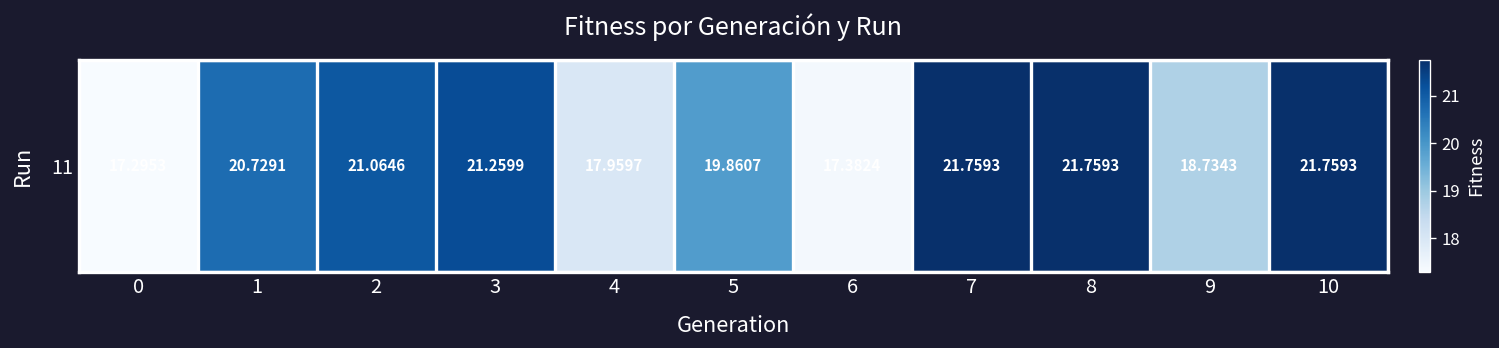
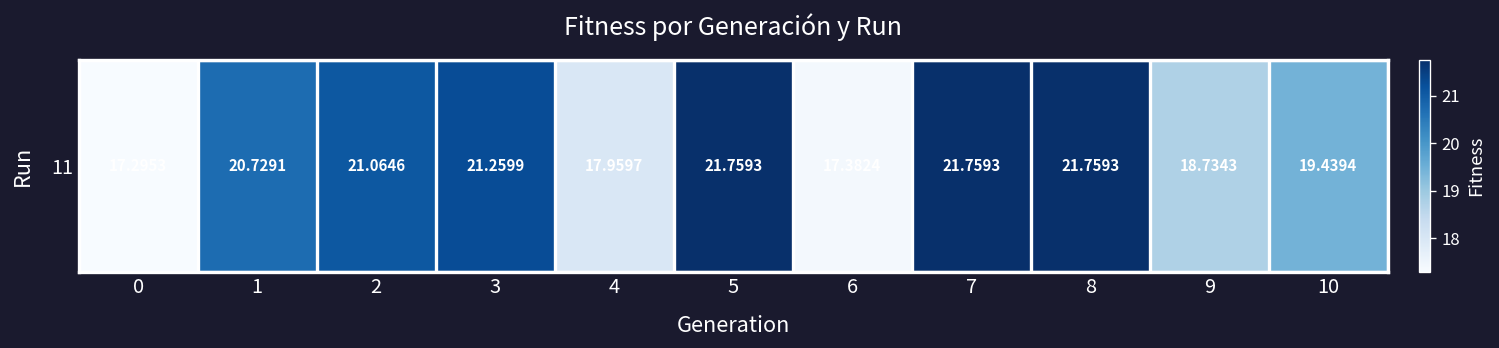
  {
    "11": {
      "1": 20.7291,
      "2": 21.0646,
      "3": 21.2599,
-     "5": 19.8607,
+     "5": 21.7593,
      "7": 21.7593,
      "8": 21.7593,
      "9": 18.7343,
-     "10": 21.7593
+     "10": 19.4394
    }
  }
